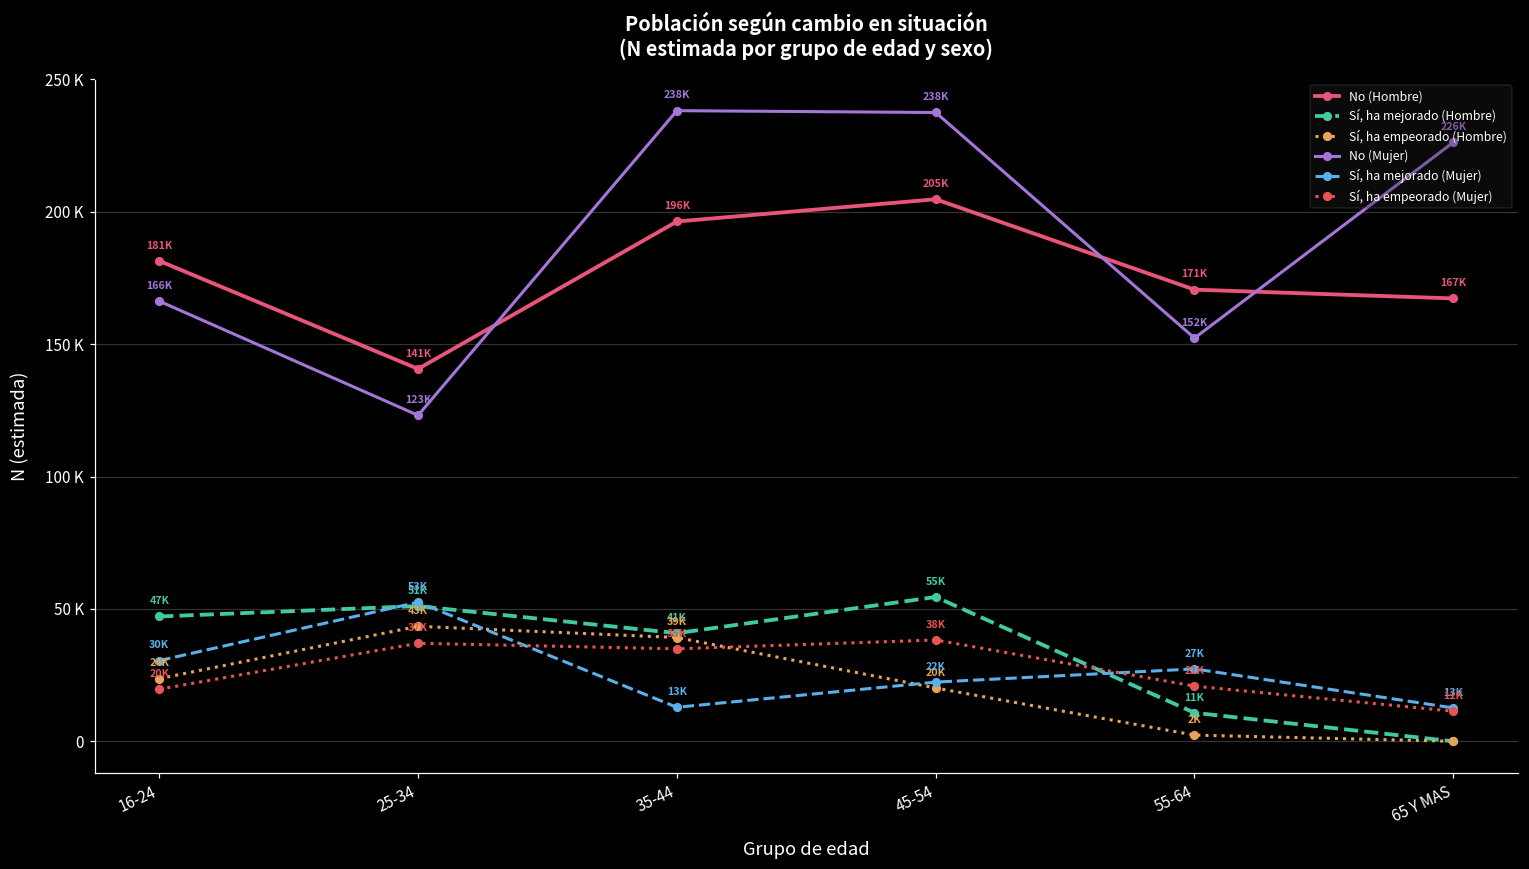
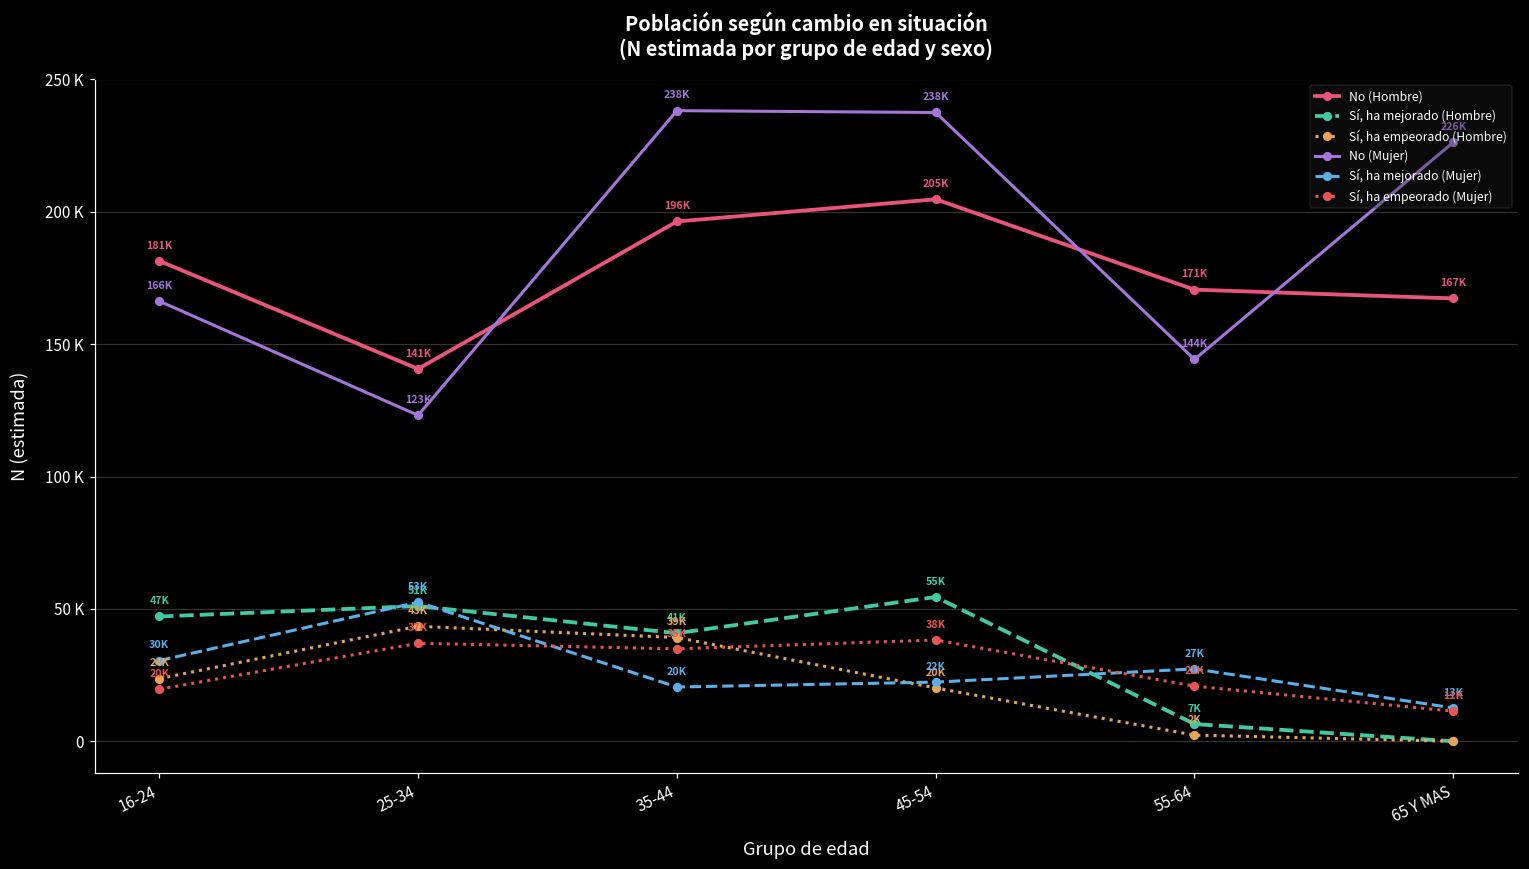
  {
    "Sí, ha mejorado (Hombre)": {
      "16-24": "47K",
      "45-54": "55K",
-     "55-64": "11K"
+     "55-64": "7K"
    },
    "No (Mujer)": {
      "16-24": "166K",
      "25-34": "123K",
      "35-44": "238K",
      "45-54": "238K",
-     "55-64": "152K"
+     "55-64": "144K"
    },
    "Sí, ha mejorado (Mujer)": {
      "16-24": "30K",
-     "35-44": "13K",
+     "35-44": "20K",
      "55-64": "27K"
    }
  }
